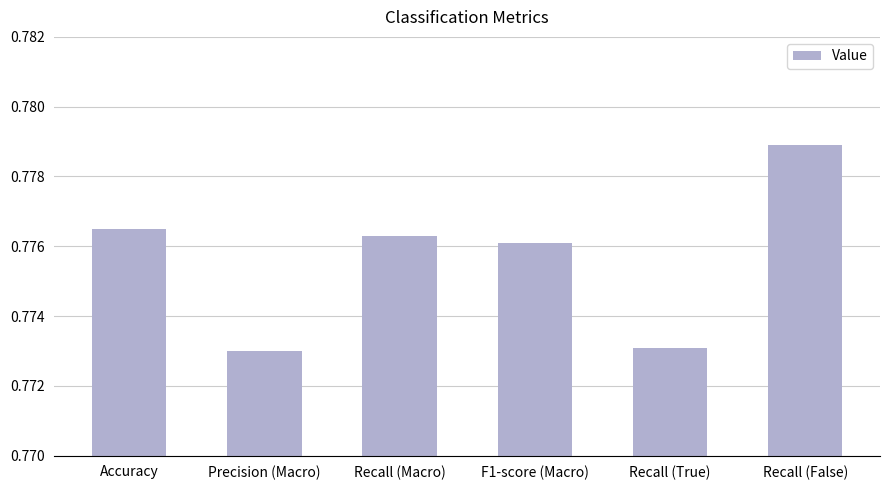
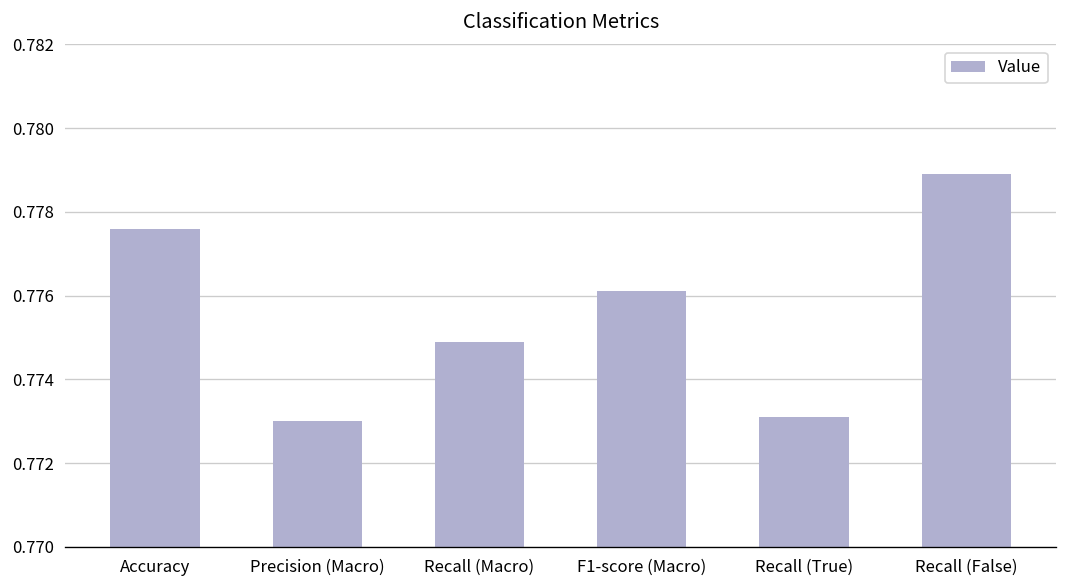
  {
-   "Accuracy": 0.7765,
+   "Accuracy": 0.7776,
    "Precision (Macro)": 0.7730,
-   "Recall (Macro)": 0.7763,
+   "Recall (Macro)": 0.7749,
    "F1-score (Macro)": 0.7761,
    "Recall (True)": 0.7731,
    "Recall (False)": 0.7789
  }
